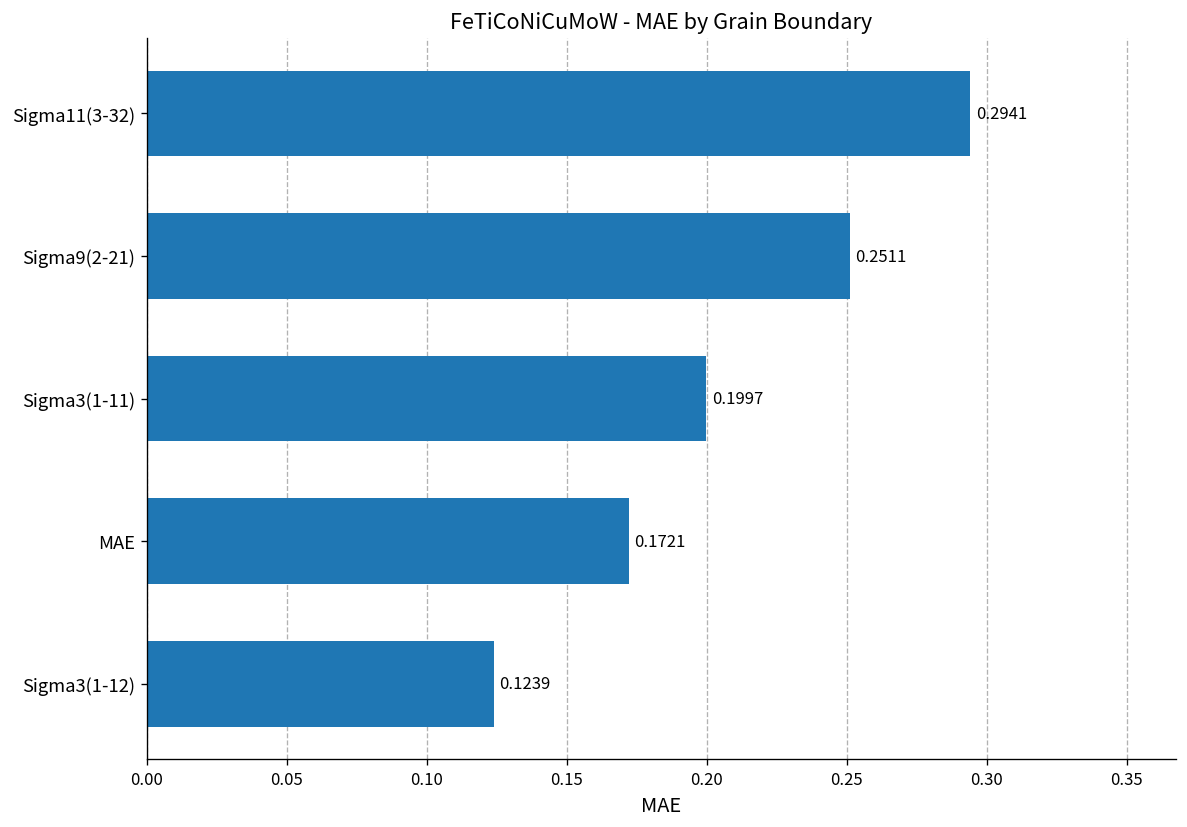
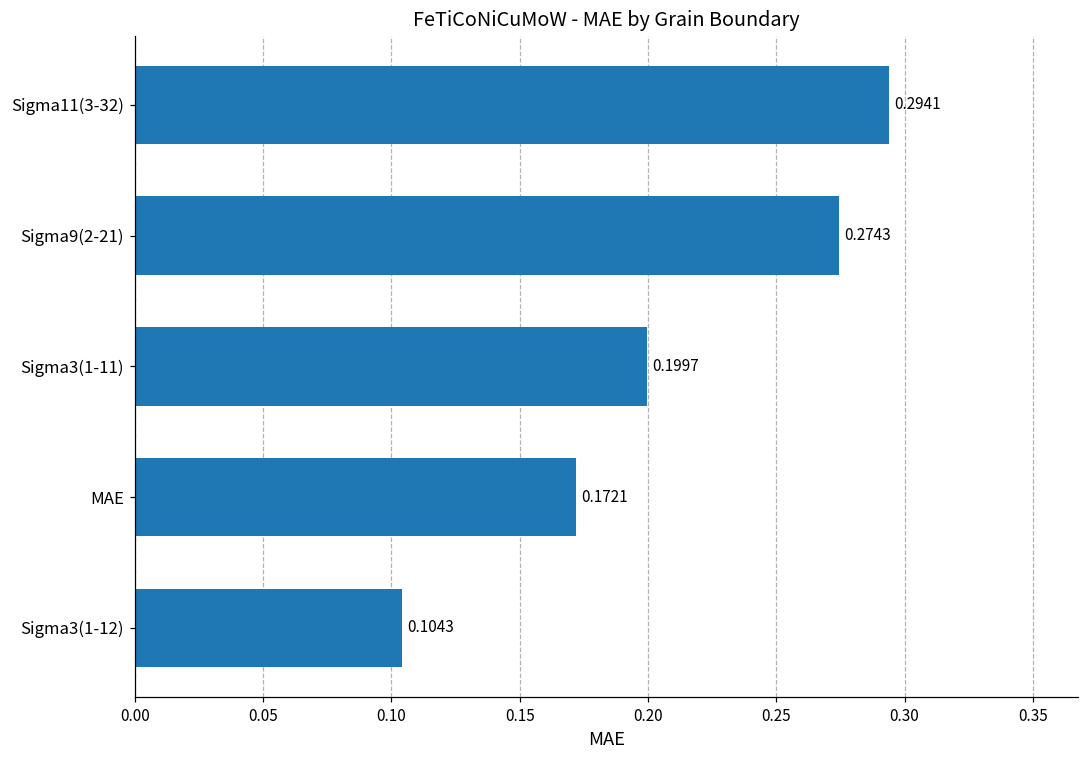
  {
    "Sigma11(3-32)": 0.2941,
-   "Sigma9(2-21)": 0.2511,
+   "Sigma9(2-21)": 0.2743,
    "Sigma3(1-11)": 0.1997,
    "MAE": 0.1721,
-   "Sigma3(1-12)": 0.1239
+   "Sigma3(1-12)": 0.1043
  }
